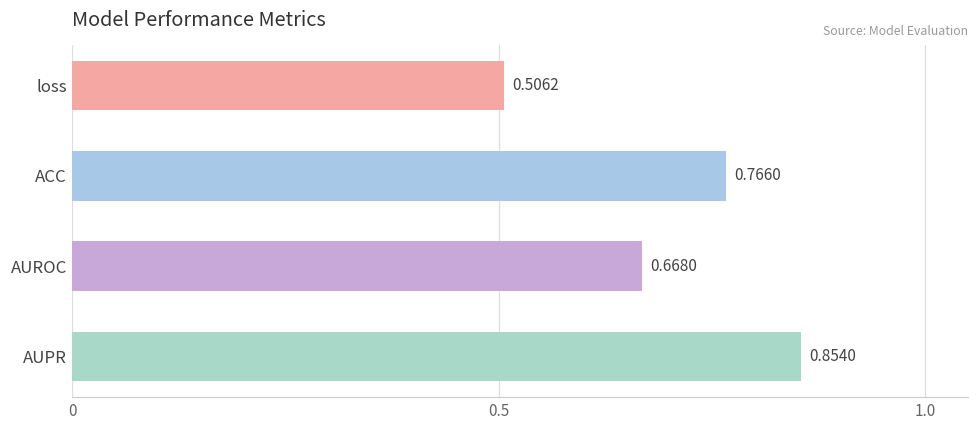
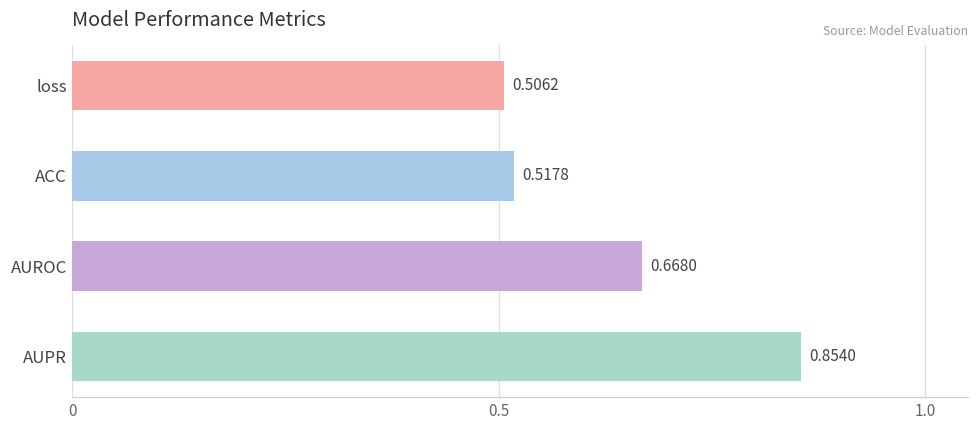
  {
    "loss": 0.5062,
-   "ACC": 0.7660,
+   "ACC": 0.5178,
    "AUROC": 0.6680,
    "AUPR": 0.8540
  }
